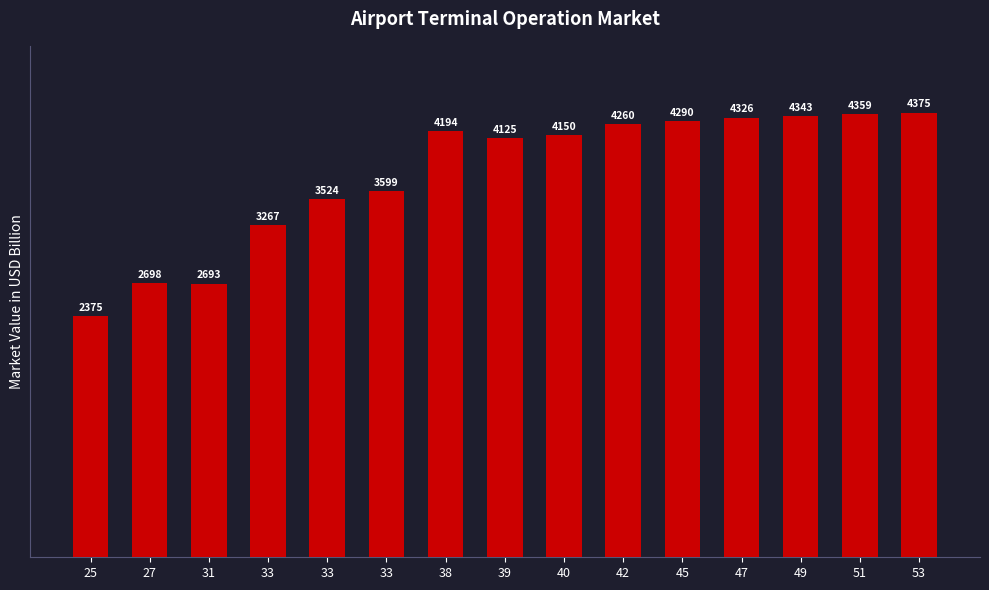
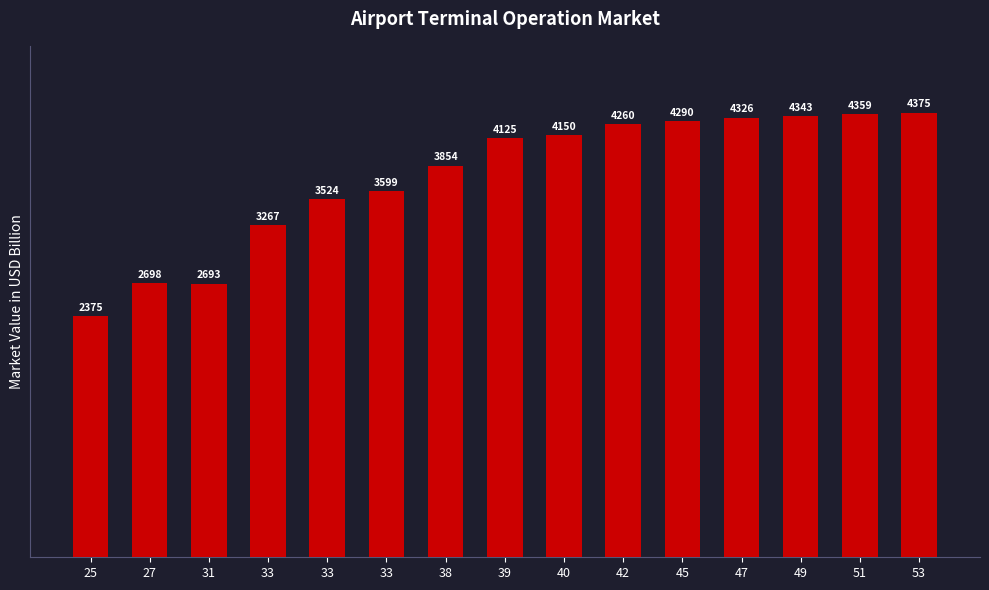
  {
    "25": 2375,
    "27": 2698,
    "31": 2693,
-   "38": 4194,
+   "38": 3854,
    "39": 4125,
    "40": 4150,
    "42": 4260,
    "45": 4290,
    "47": 4326,
    "49": 4343,
    "51": 4359,
    "53": 4375
  }
